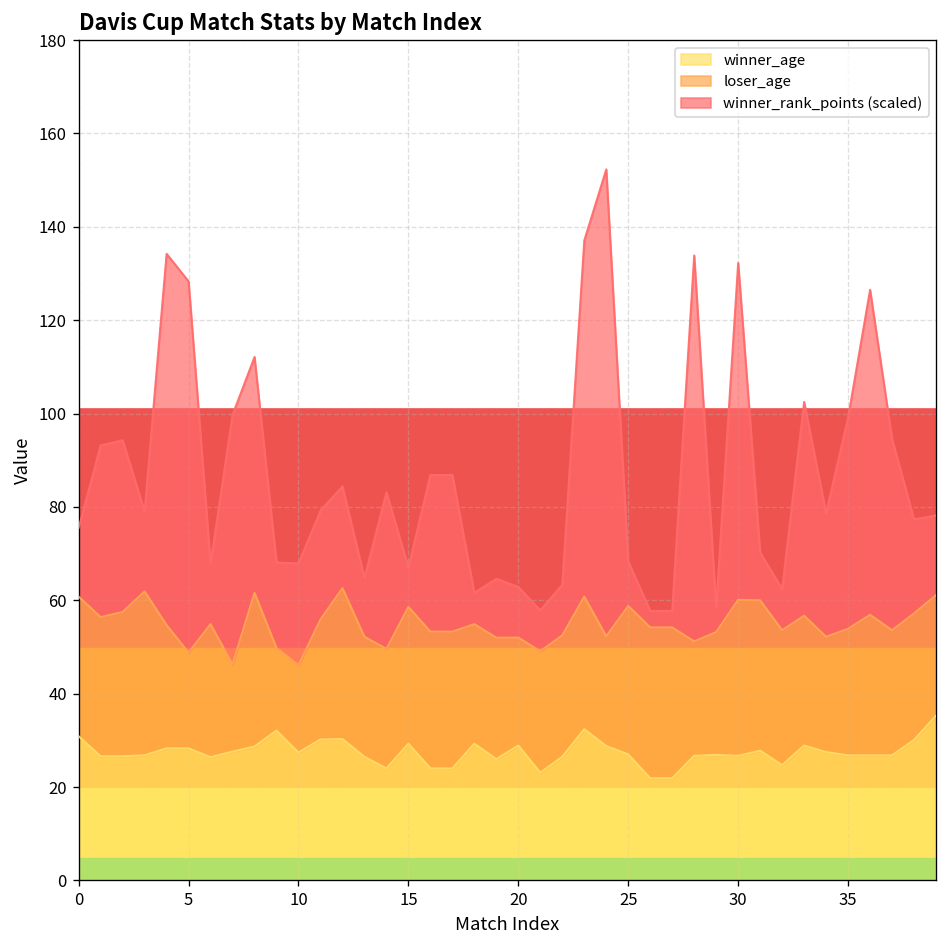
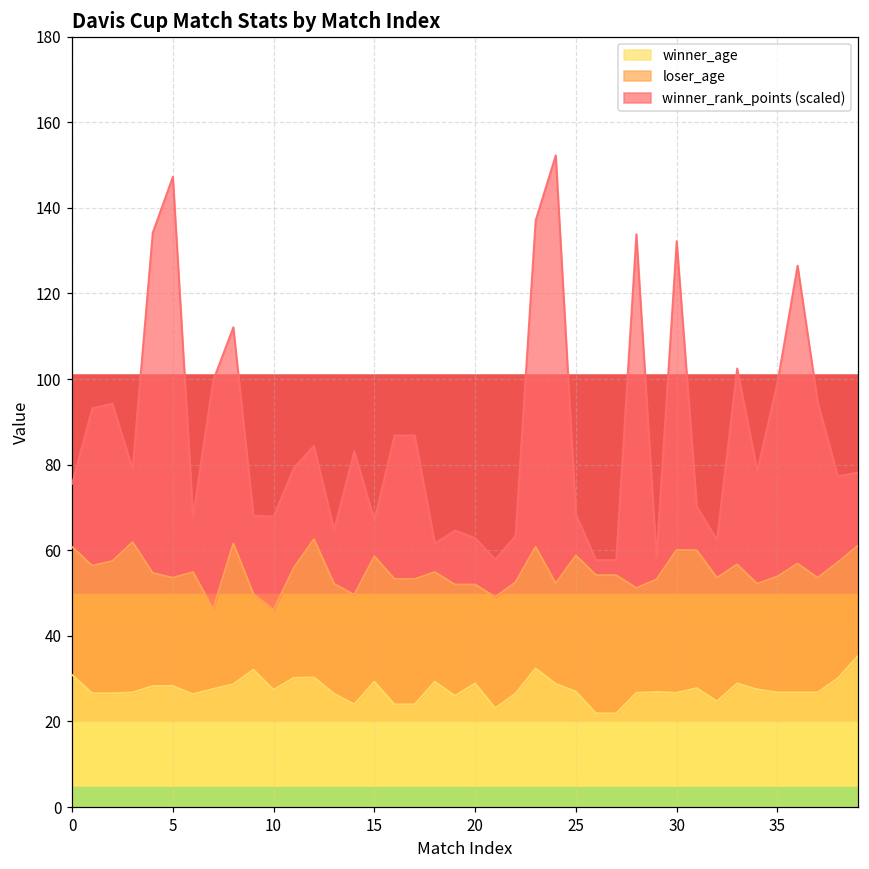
  {
    "winner_age": {
      "0": 31,
      "5": 28,
      "10": 27,
      "15": 29,
      "20": 29,
      "25": 27,
      "30": 27,
      "35": 27
    },
    "loser_age": {
      "0": 30,
-     "5": 20,
+     "5": 25,
      "10": 19,
      "15": 29,
      "20": 23,
      "25": 32,
      "30": 33,
      "35": 27
    },
    "winner_rank_points (scaled)": {
      "0": 15,
-     "5": 80,
+     "5": 94,
      "10": 22,
      "15": 8,
      "20": 11,
      "25": 10,
      "30": 72,
      "35": 45
    }
  }
